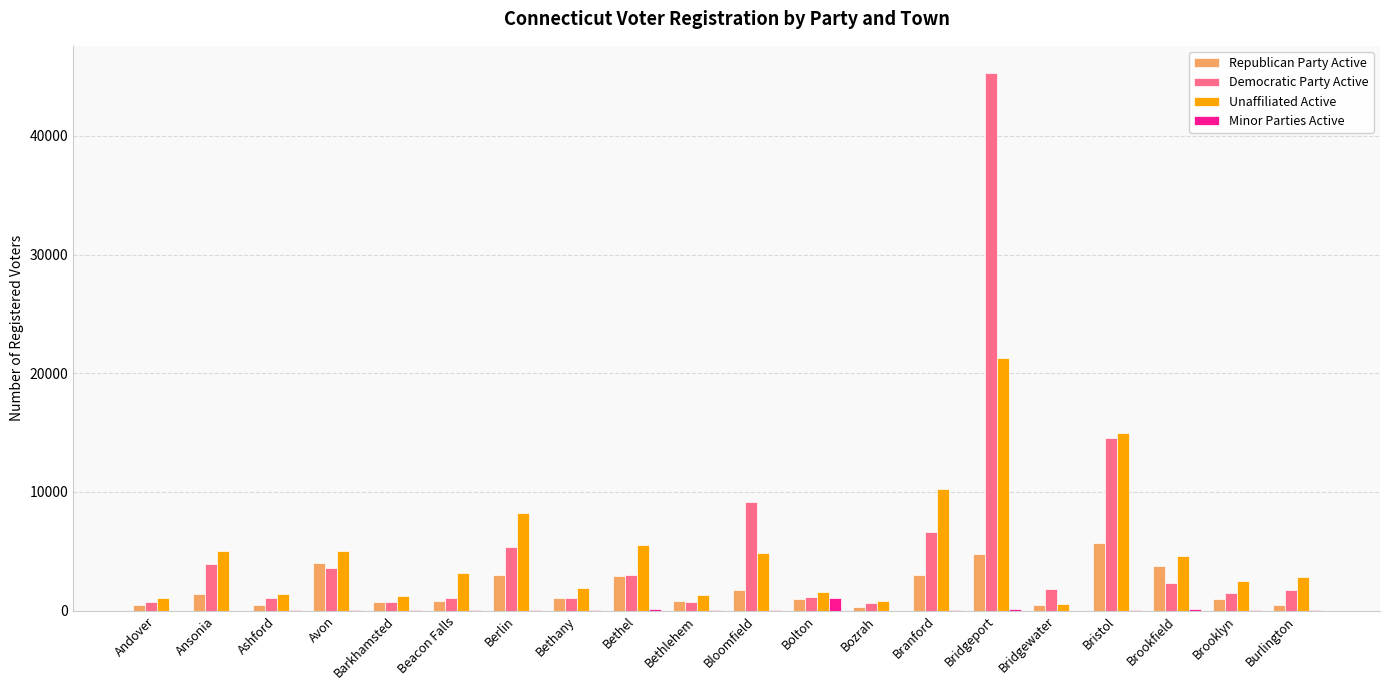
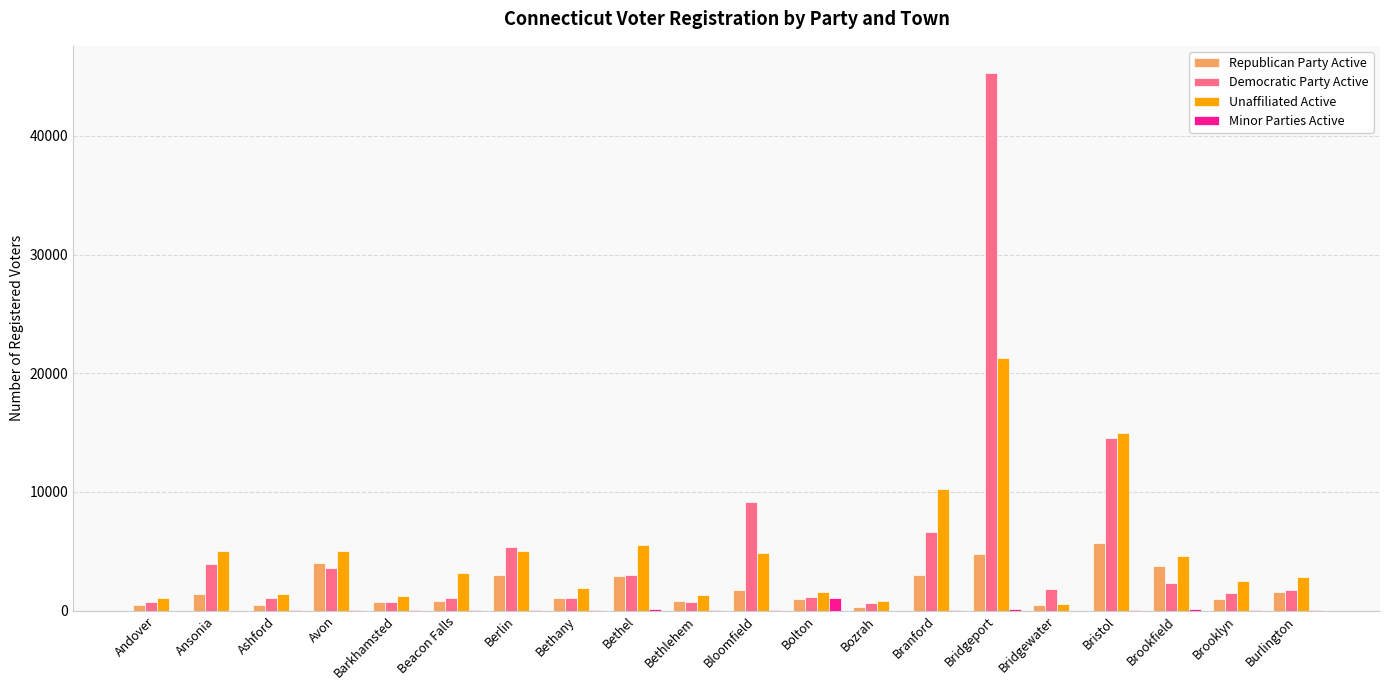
  {
    "Republican Party Active": {
      "Andover": 500,
      "Ansonia": 1400,
      "Ashford": 500,
      "Avon": 4000,
      "Barkhamsted": 700,
      "Beacon Falls": 800,
      "Berlin": 3000,
      "Bethany": 1100,
      "Bethel": 2900,
      "Bethlehem": 800,
      "Bloomfield": 1700,
      "Bolton": 1000,
      "Bozrah": 300,
      "Branford": 3000,
      "Bridgeport": 4800,
      "Bridgewater": 500,
      "Bristol": 5700,
      "Brookfield": 3700,
      "Brooklyn": 900,
-     "Burlington": 400
+     "Burlington": 1600
    },
    "Democratic Party Active": {
      "Andover": 700,
      "Ansonia": 3900,
      "Ashford": 1000,
      "Avon": 3600,
      "Barkhamsted": 700,
      "Beacon Falls": 1100,
      "Berlin": 5400,
      "Bethany": 1100,
      "Bethel": 3000,
      "Bethlehem": 700,
      "Bloomfield": 9100,
      "Bolton": 1100,
      "Bozrah": 600,
      "Branford": 6600,
      "Bridgeport": 45300,
      "Bridgewater": 1800,
      "Bristol": 14500,
      "Brookfield": 2300,
      "Brooklyn": 1500,
      "Burlington": 1700
    },
    "Unaffiliated Active": {
      "Andover": 1100,
      "Ansonia": 5000,
      "Ashford": 1400,
      "Avon": 5000,
      "Barkhamsted": 1200,
      "Beacon Falls": 3200,
-     "Berlin": 8200,
+     "Berlin": 5000,
      "Bethany": 1900,
      "Bethel": 5600,
      "Bethlehem": 1300,
      "Bloomfield": 4800,
      "Bolton": 1600,
      "Bozrah": 800,
      "Branford": 10300,
      "Bridgeport": 21300,
      "Bridgewater": 600,
      "Bristol": 15000,
      "Brookfield": 4600,
      "Brooklyn": 2500,
      "Burlington": 2800
    },
    "Minor Parties Active": {
      "Bolton": 1100
    }
  }
